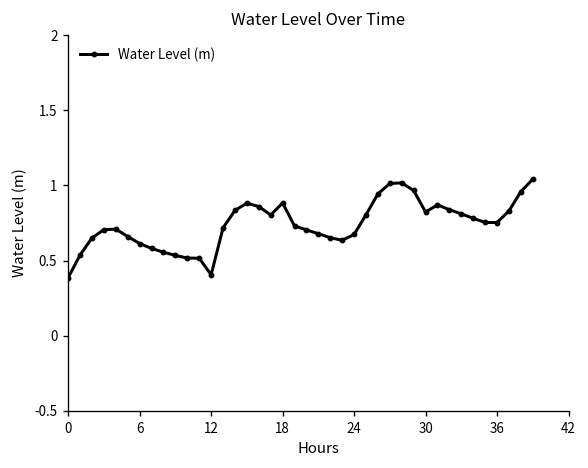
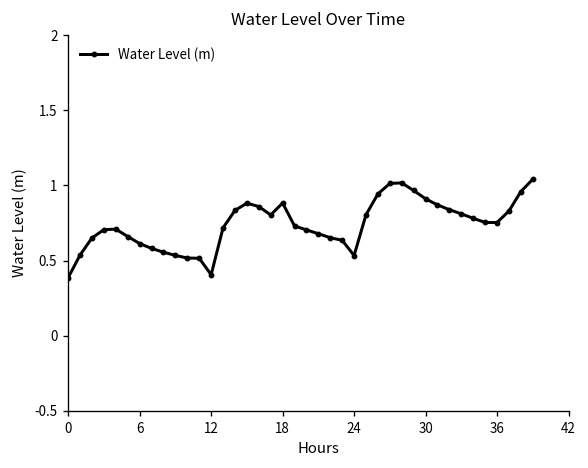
  {
    "0": 0.39,
    "6": 0.61,
    "12": 0.41,
    "18": 0.88,
-   "24": 0.67,
-   "30": 0.82,
+   "24": 0.53,
+   "30": 0.91,
    "36": 0.75
  }
